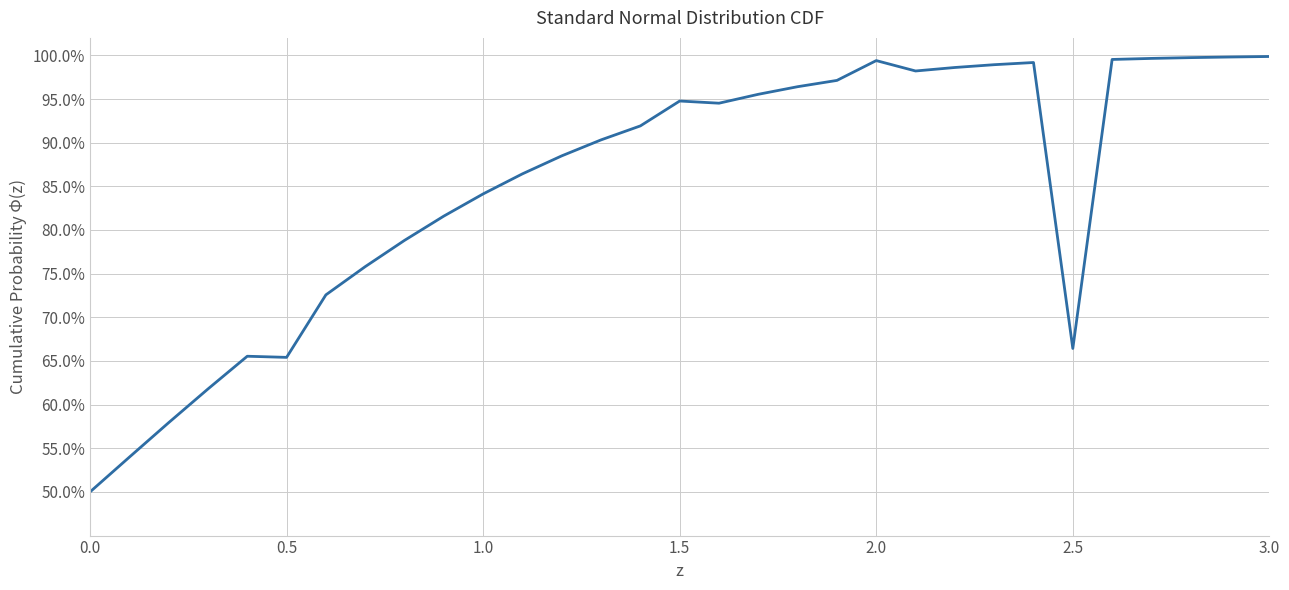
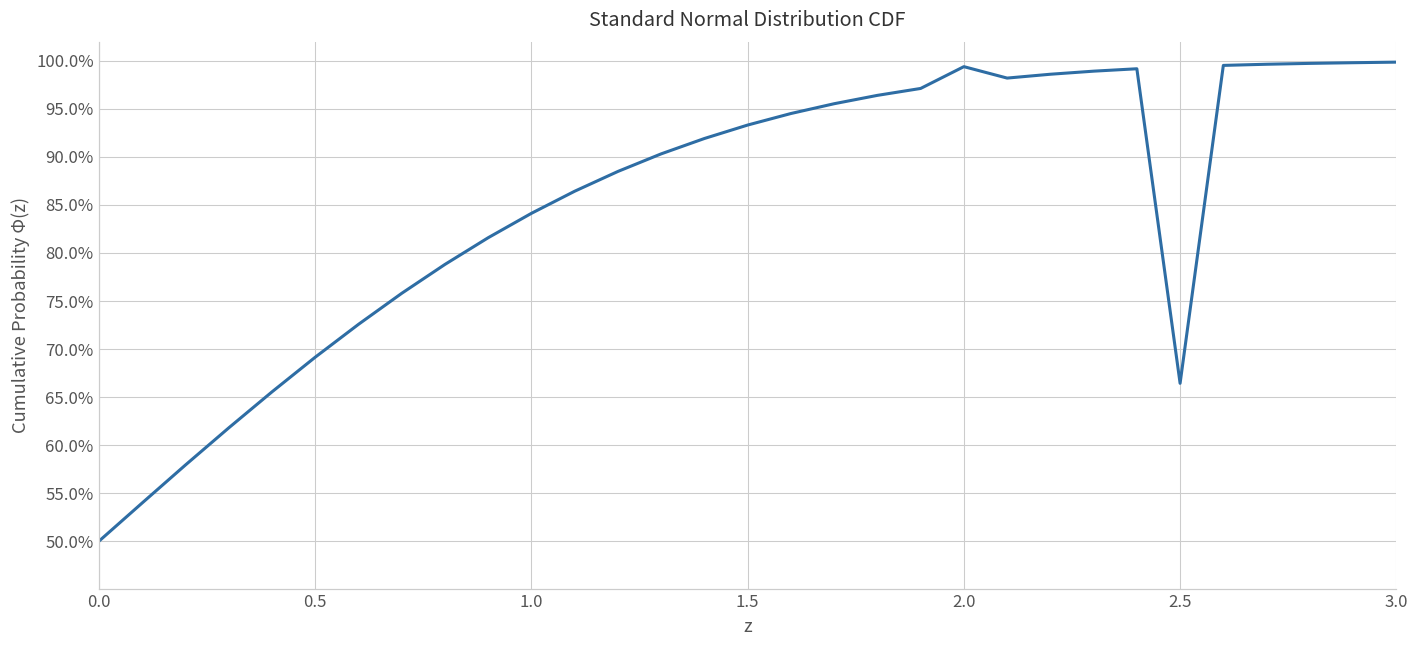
  {
    "0.0": "50%",
-   "0.5": "65%",
+   "0.5": "69%",
    "1.0": "84%",
-   "1.5": "95%",
+   "1.5": "93%",
    "2.0": "99%",
    "2.5": "66%",
    "3.0": "100%"
  }
